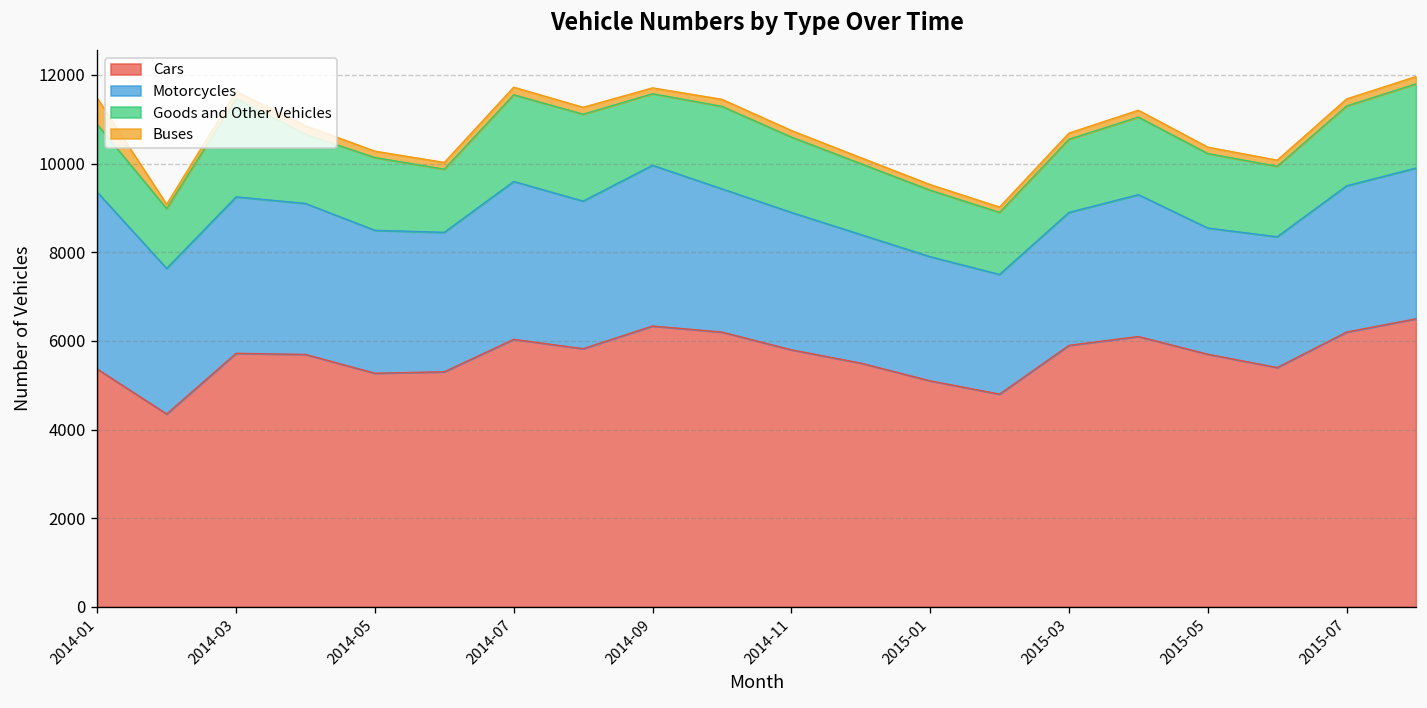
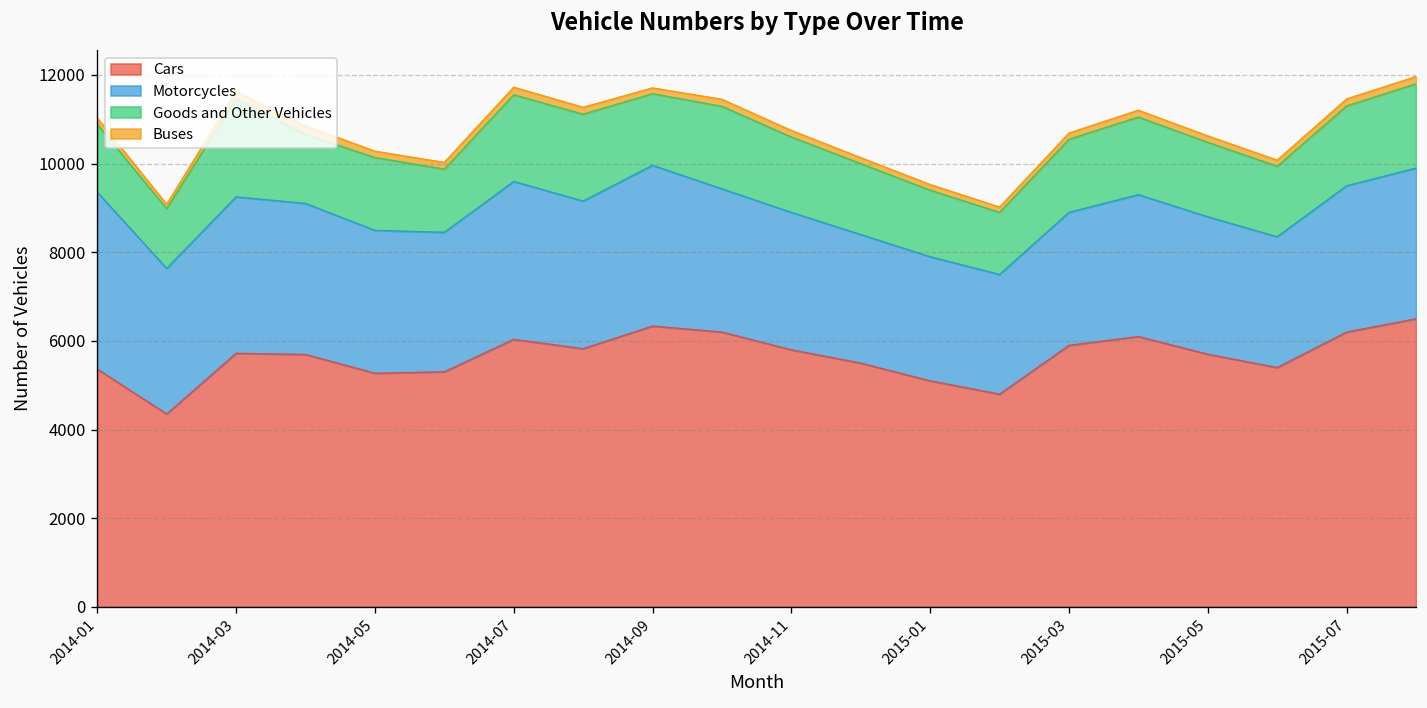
  {
    "Cars": {
      "2014-01": 5400,
      "2014-03": 5700,
      "2014-05": 5300,
      "2014-07": 6000,
      "2014-09": 6300,
      "2014-11": 5800,
      "2015-01": 5100,
      "2015-03": 5900,
      "2015-05": 5700,
      "2015-07": 6200
    },
    "Motorcycles": {
      "2014-01": 4000,
      "2014-03": 3500,
      "2014-05": 3200,
      "2014-07": 3600,
      "2014-09": 3600,
      "2014-11": 3100,
      "2015-01": 2800,
      "2015-03": 3000,
-     "2015-05": 2800,
+     "2015-05": 3100,
      "2015-07": 3300
    },
    "Goods and Other Vehicles": {
      "2014-01": 1500,
      "2014-05": 1600,
      "2014-07": 2000,
      "2014-09": 1600,
      "2014-11": 1700,
      "2015-01": 1500,
      "2015-03": 1700,
      "2015-05": 1700,
      "2015-07": 1800
    },
    "Buses": {
-     "2014-01": 600,
+     "2014-01": 100,
      "2014-05": 100,
      "2014-07": 200,
      "2014-09": 100,
      "2014-11": 100,
      "2015-01": 100,
      "2015-03": 100,
      "2015-05": 100,
      "2015-07": 200
    }
  }
